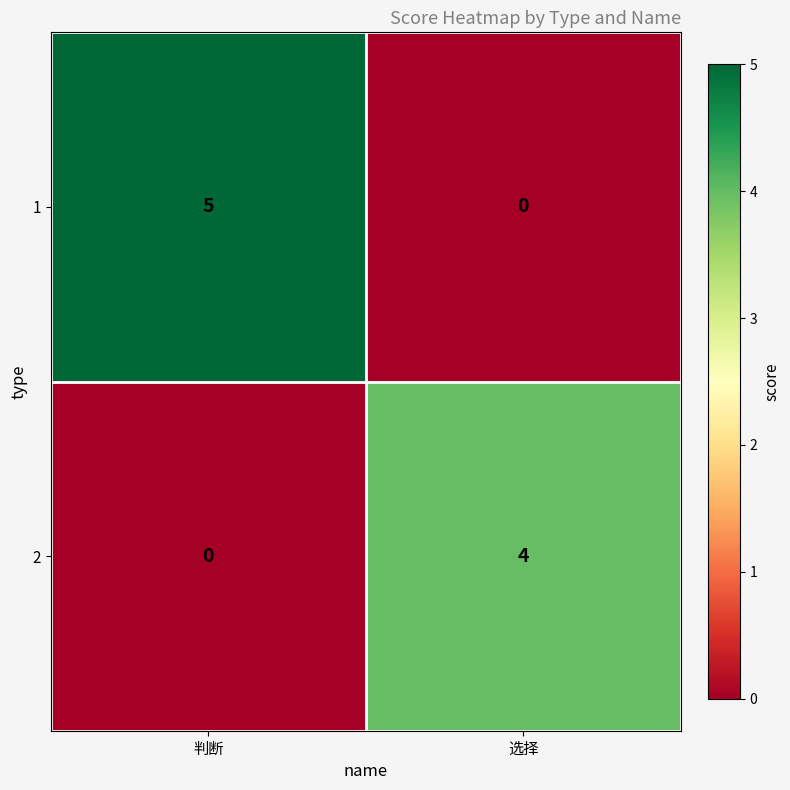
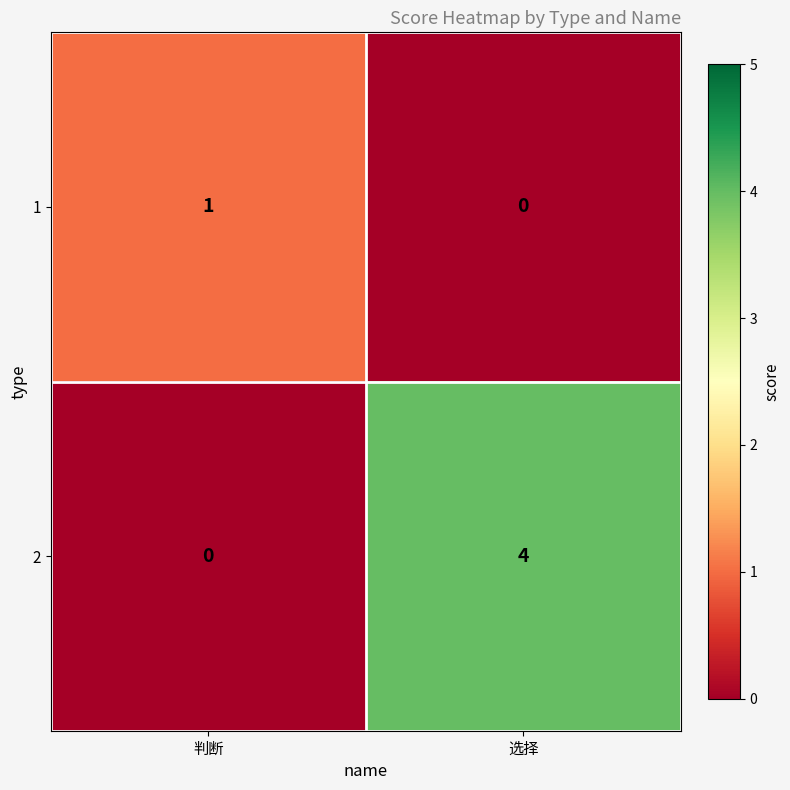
  {
    "1": {
-     "判断": 5,
+     "判断": 1,
      "选择": 0
    },
    "2": {
      "判断": 0,
      "选择": 4
    }
  }
